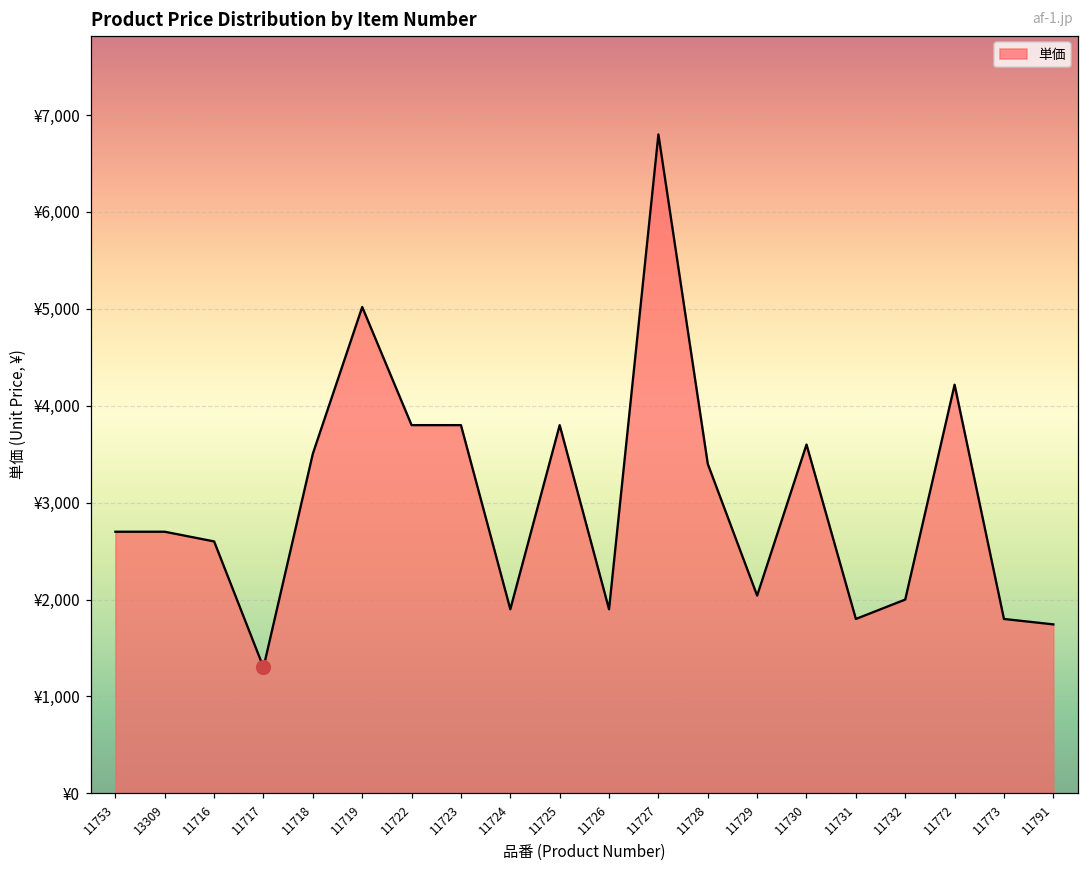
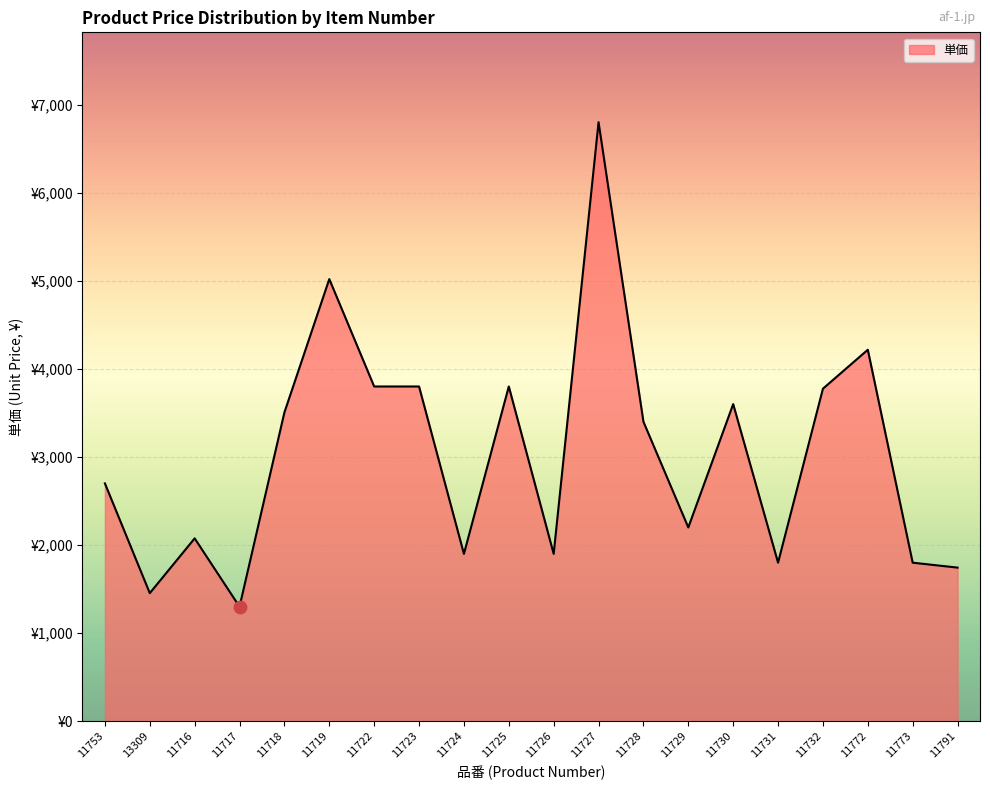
  {
    "単価": {
      "11753": "¥2,700",
-     "13309": "¥2,700",
-     "11716": "¥2,600",
+     "13309": "¥1,500",
+     "11716": "¥2,100",
      "11718": "¥3,500",
      "11719": "¥5,000",
      "11722": "¥3,800",
      "11723": "¥3,800",
      "11724": "¥1,900",
      "11725": "¥3,800",
      "11726": "¥1,900",
      "11727": "¥6,800",
      "11728": "¥3,400",
-     "11729": "¥2,000",
+     "11729": "¥2,200",
      "11730": "¥3,600",
      "11731": "¥1,800",
-     "11732": "¥2,000",
+     "11732": "¥3,800",
      "11772": "¥4,200",
      "11773": "¥1,800",
      "11791": "¥1,700"
    }
  }
